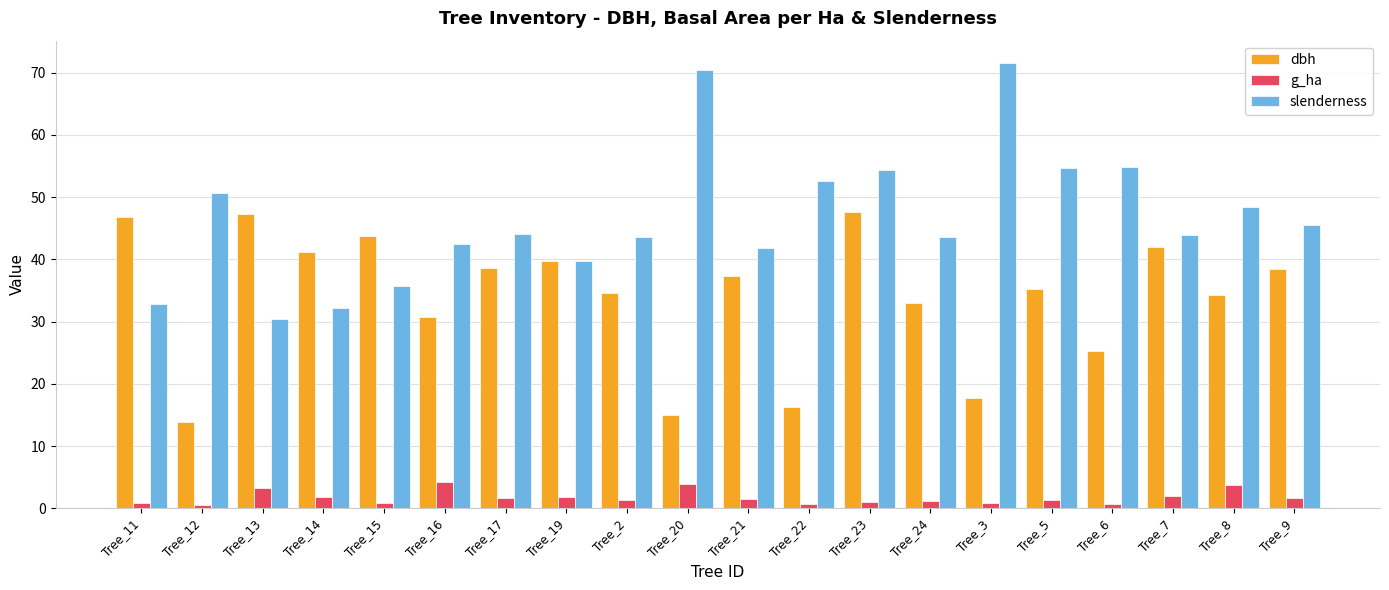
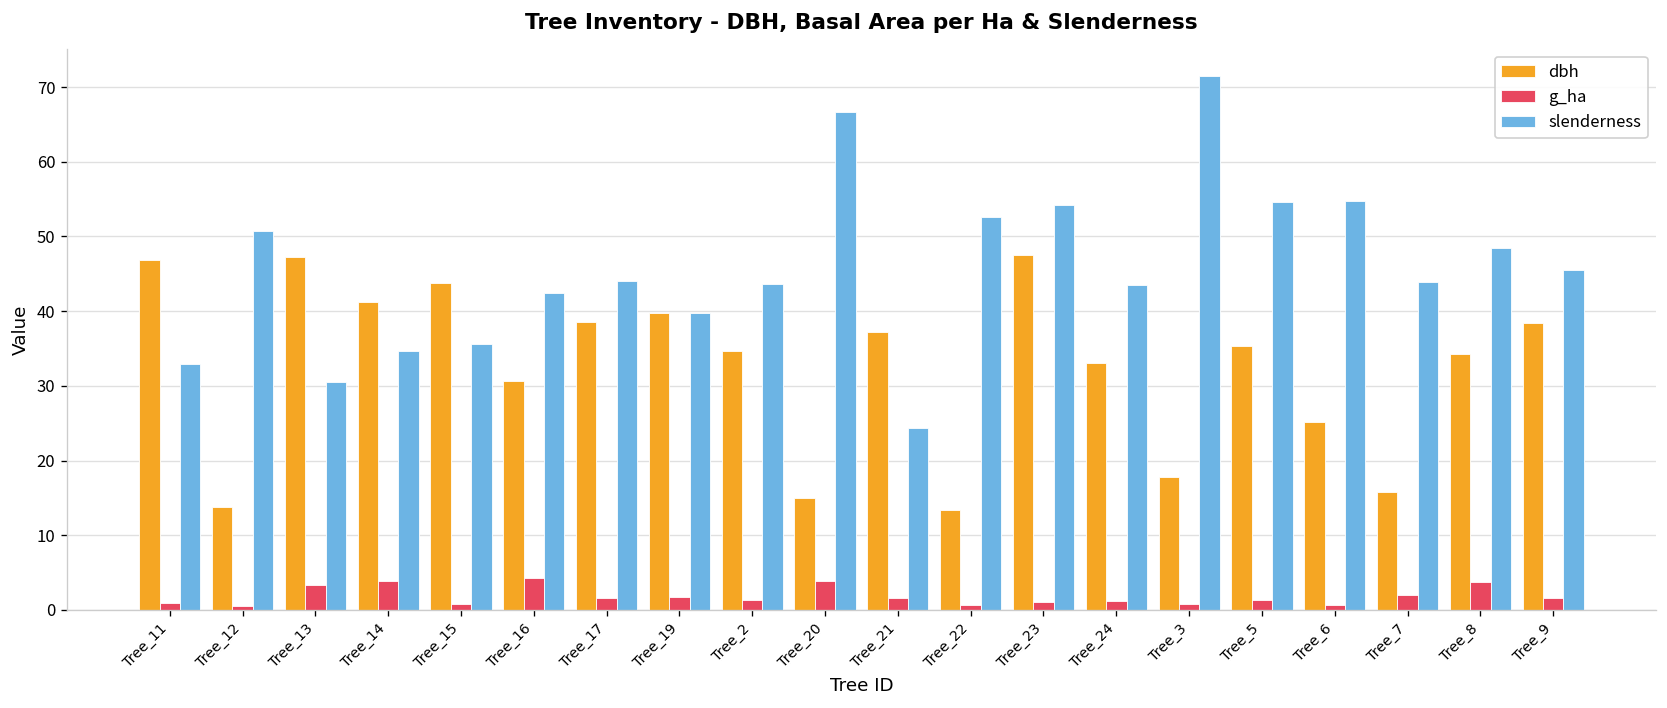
  {
    "dbh": {
      "Tree_11": 47,
      "Tree_12": 14,
      "Tree_13": 47,
      "Tree_14": 41,
      "Tree_15": 44,
      "Tree_16": 31,
      "Tree_17": 39,
      "Tree_19": 40,
      "Tree_2": 35,
      "Tree_20": 15,
      "Tree_21": 37,
-     "Tree_22": 16,
+     "Tree_22": 13,
      "Tree_23": 48,
      "Tree_24": 33,
      "Tree_3": 18,
      "Tree_5": 35,
      "Tree_6": 25,
-     "Tree_7": 42,
+     "Tree_7": 16,
      "Tree_8": 34,
      "Tree_9": 38
    },
    "g_ha": {
      "Tree_11": 1,
      "Tree_12": 0,
      "Tree_13": 3,
-     "Tree_14": 2,
+     "Tree_14": 4,
      "Tree_15": 1,
      "Tree_16": 4,
      "Tree_17": 2,
      "Tree_19": 2,
      "Tree_2": 1,
      "Tree_20": 4,
      "Tree_21": 2,
      "Tree_22": 1,
      "Tree_23": 1,
      "Tree_24": 1,
      "Tree_3": 1,
      "Tree_5": 1,
      "Tree_6": 1,
      "Tree_7": 2,
      "Tree_8": 4,
      "Tree_9": 2
    },
    "slenderness": {
      "Tree_11": 33,
      "Tree_12": 51,
      "Tree_13": 30,
-     "Tree_14": 32,
+     "Tree_14": 35,
      "Tree_15": 36,
      "Tree_16": 42,
      "Tree_17": 44,
      "Tree_19": 40,
      "Tree_2": 44,
-     "Tree_20": 70,
-     "Tree_21": 42,
+     "Tree_20": 67,
+     "Tree_21": 24,
      "Tree_22": 53,
      "Tree_23": 54,
      "Tree_24": 44,
      "Tree_3": 72,
      "Tree_5": 55,
      "Tree_6": 55,
      "Tree_7": 44,
      "Tree_8": 48,
      "Tree_9": 46
    }
  }
